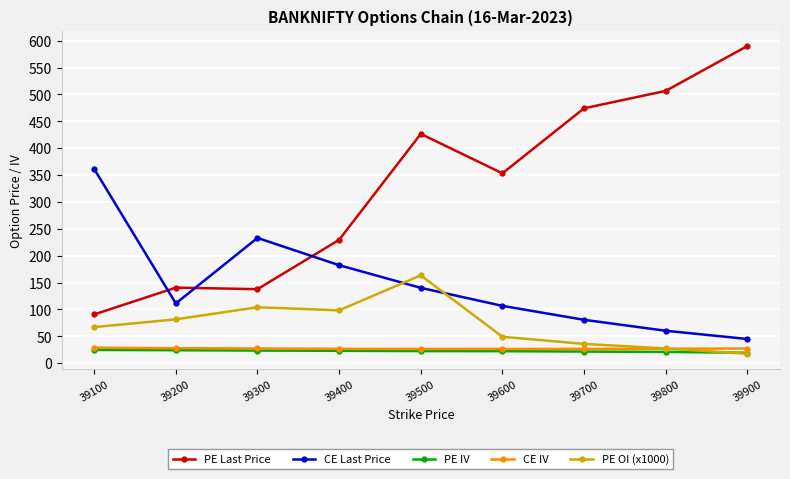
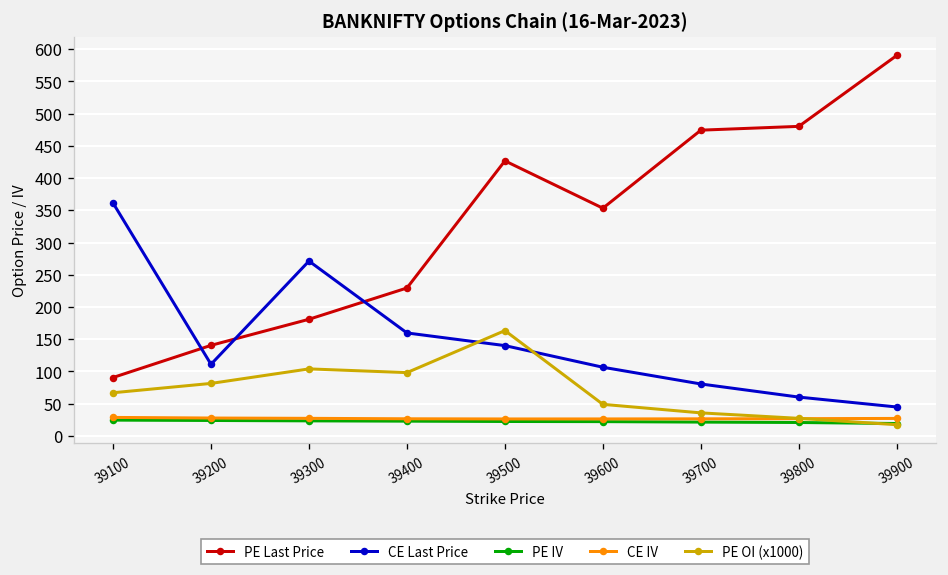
  {
    "PE Last Price": {
      "39100": 90,
      "39200": 140,
-     "39300": 140,
+     "39300": 180,
      "39400": 230,
      "39500": 430,
      "39600": 350,
      "39700": 470,
-     "39800": 510,
+     "39800": 480,
      "39900": 590
    },
    "CE Last Price": {
      "39100": 360,
      "39200": 110,
-     "39300": 230,
-     "39400": 180,
+     "39300": 270,
+     "39400": 160,
      "39500": 140,
      "39600": 110,
      "39700": 80,
      "39800": 60,
      "39900": 40
    },
    "PE IV": {
      "39700": 20,
      "39800": 20
    }
  }
